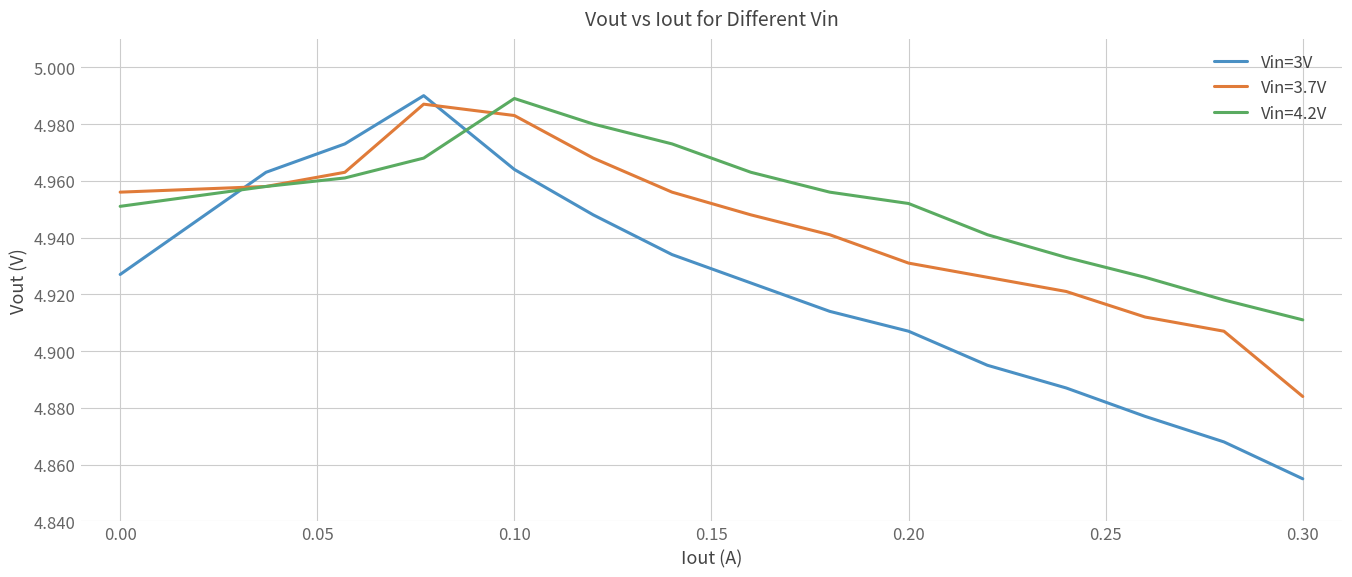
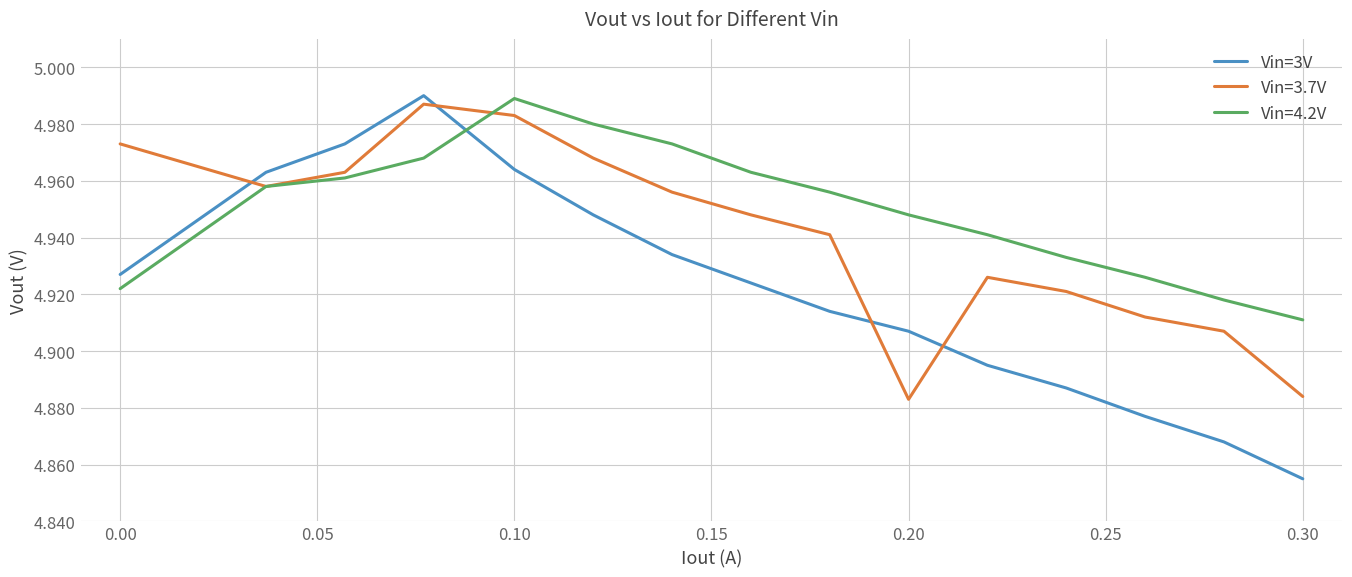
  {
    "Vin=3V": {
      "0.00": 4.927,
      "0.10": 4.964,
      "0.20": 4.907,
      "0.30": 4.855
    },
    "Vin=3.7V": {
-     "0.00": 4.956,
+     "0.00": 4.973,
      "0.10": 4.983,
-     "0.20": 4.931,
+     "0.20": 4.883,
      "0.30": 4.884
    },
    "Vin=4.2V": {
-     "0.00": 4.951,
+     "0.00": 4.922,
      "0.10": 4.989,
-     "0.20": 4.952,
+     "0.20": 4.948,
      "0.30": 4.911
    }
  }
